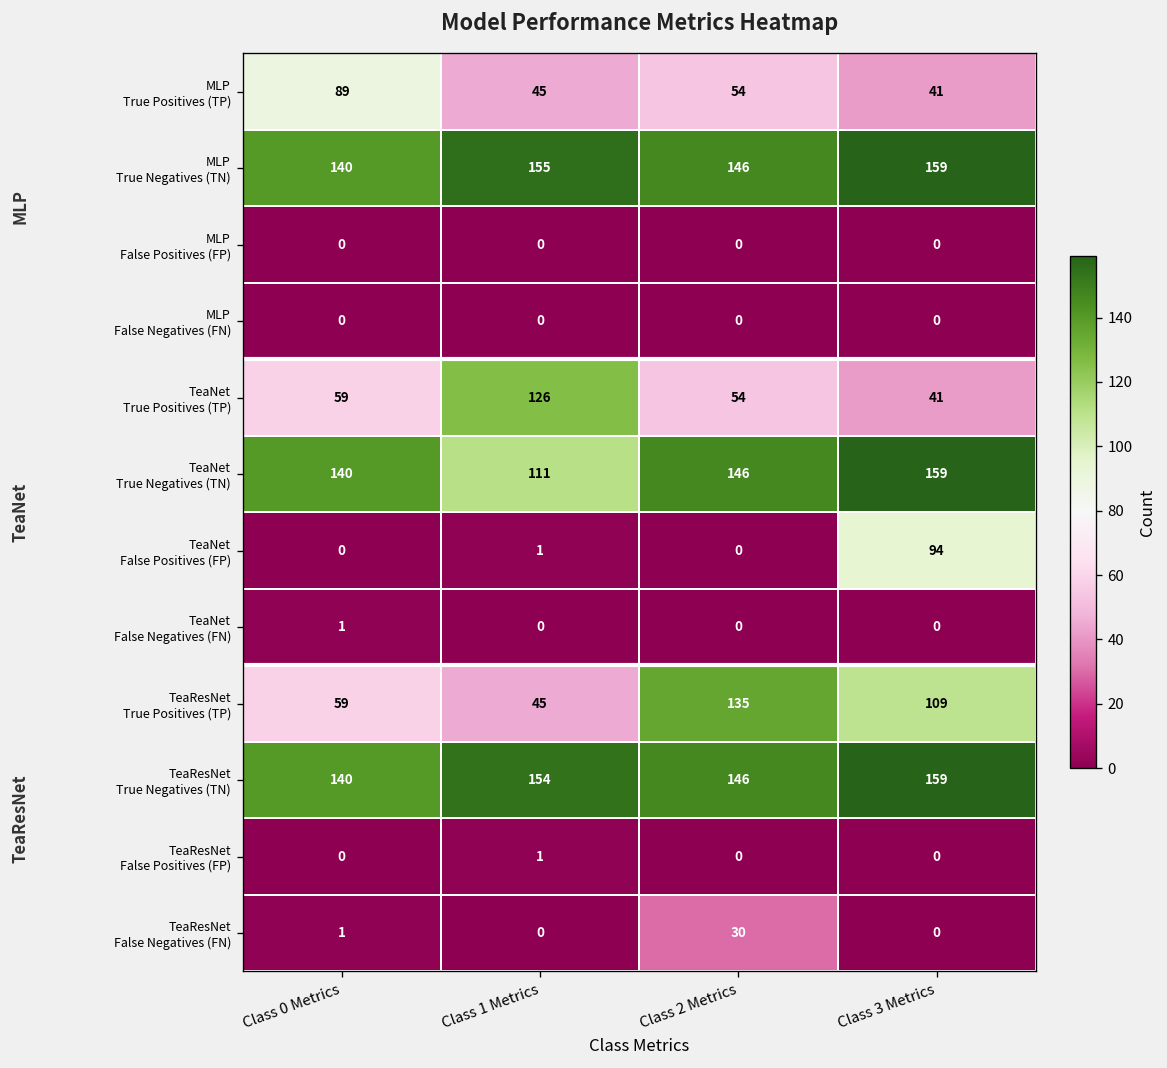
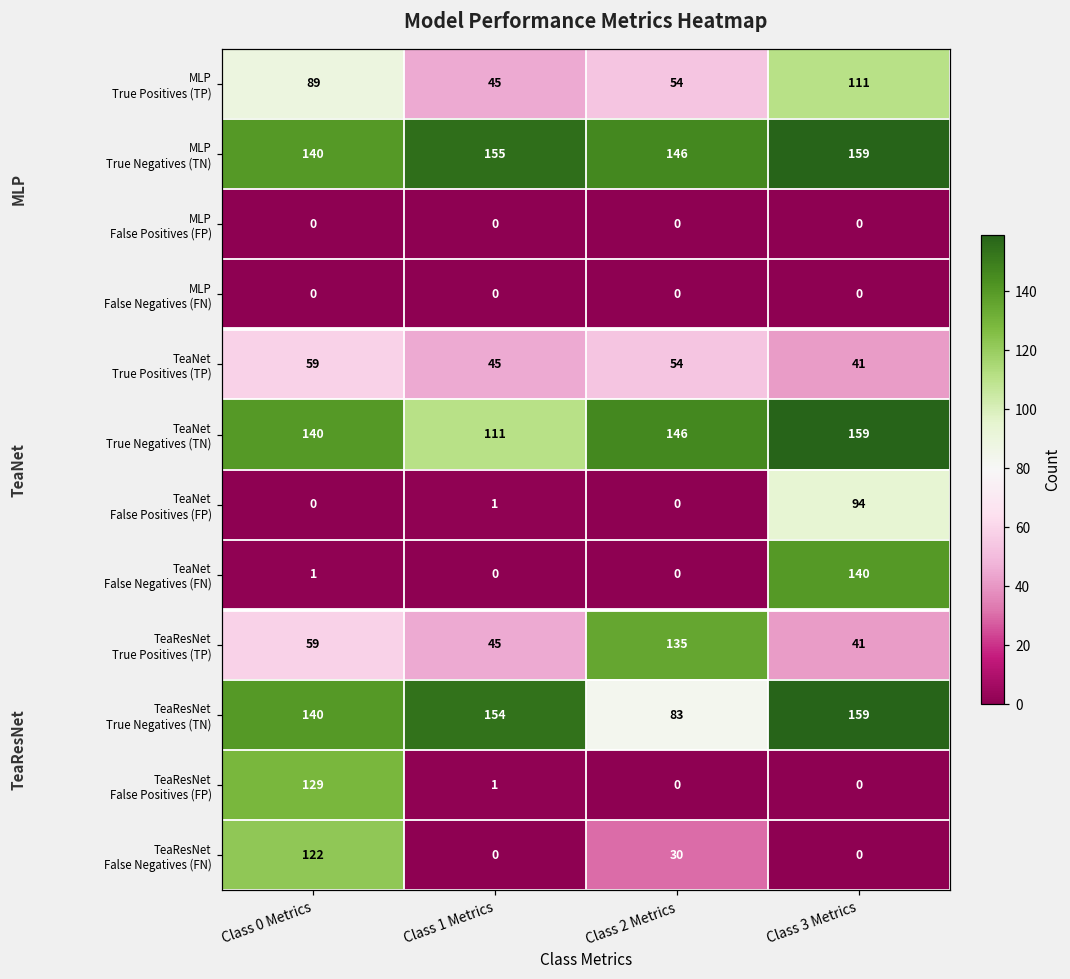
  {
    "MLP True Positives (TP)": {
      "Class 0 Metrics": 89,
      "Class 1 Metrics": 45,
      "Class 2 Metrics": 54,
-     "Class 3 Metrics": 41
+     "Class 3 Metrics": 111
    },
    "MLP True Negatives (TN)": {
      "Class 0 Metrics": 140,
      "Class 1 Metrics": 155,
      "Class 2 Metrics": 146,
      "Class 3 Metrics": 159
    },
    "MLP False Positives (FP)": {
      "Class 0 Metrics": 0,
      "Class 1 Metrics": 0,
      "Class 2 Metrics": 0,
      "Class 3 Metrics": 0
    },
    "MLP False Negatives (FN)": {
      "Class 0 Metrics": 0,
      "Class 1 Metrics": 0,
      "Class 2 Metrics": 0,
      "Class 3 Metrics": 0
    },
    "TeaNet True Positives (TP)": {
      "Class 0 Metrics": 59,
-     "Class 1 Metrics": 126,
+     "Class 1 Metrics": 45,
      "Class 2 Metrics": 54,
      "Class 3 Metrics": 41
    },
    "TeaNet True Negatives (TN)": {
      "Class 0 Metrics": 140,
      "Class 1 Metrics": 111,
      "Class 2 Metrics": 146,
      "Class 3 Metrics": 159
    },
    "TeaNet False Positives (FP)": {
      "Class 0 Metrics": 0,
      "Class 1 Metrics": 1,
      "Class 2 Metrics": 0,
      "Class 3 Metrics": 94
    },
    "TeaNet False Negatives (FN)": {
      "Class 0 Metrics": 1,
      "Class 1 Metrics": 0,
      "Class 2 Metrics": 0,
-     "Class 3 Metrics": 0
+     "Class 3 Metrics": 140
    },
    "TeaResNet True Positives (TP)": {
      "Class 0 Metrics": 59,
      "Class 1 Metrics": 45,
      "Class 2 Metrics": 135,
-     "Class 3 Metrics": 109
+     "Class 3 Metrics": 41
    },
    "TeaResNet True Negatives (TN)": {
      "Class 0 Metrics": 140,
      "Class 1 Metrics": 154,
-     "Class 2 Metrics": 146,
+     "Class 2 Metrics": 83,
      "Class 3 Metrics": 159
    },
    "TeaResNet False Positives (FP)": {
-     "Class 0 Metrics": 0,
+     "Class 0 Metrics": 129,
      "Class 1 Metrics": 1,
      "Class 2 Metrics": 0,
      "Class 3 Metrics": 0
    },
    "TeaResNet False Negatives (FN)": {
-     "Class 0 Metrics": 1,
+     "Class 0 Metrics": 122,
      "Class 1 Metrics": 0,
      "Class 2 Metrics": 30,
      "Class 3 Metrics": 0
    }
  }
